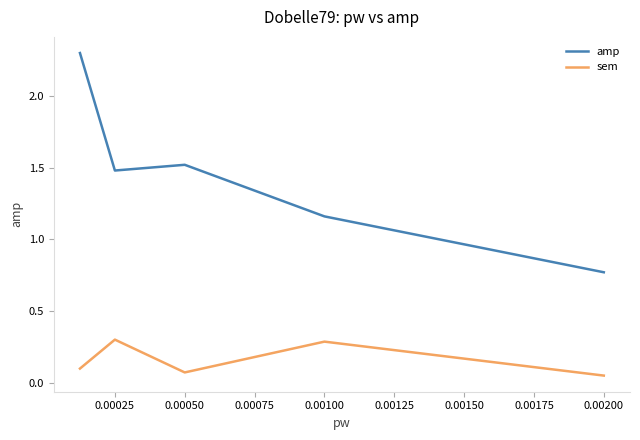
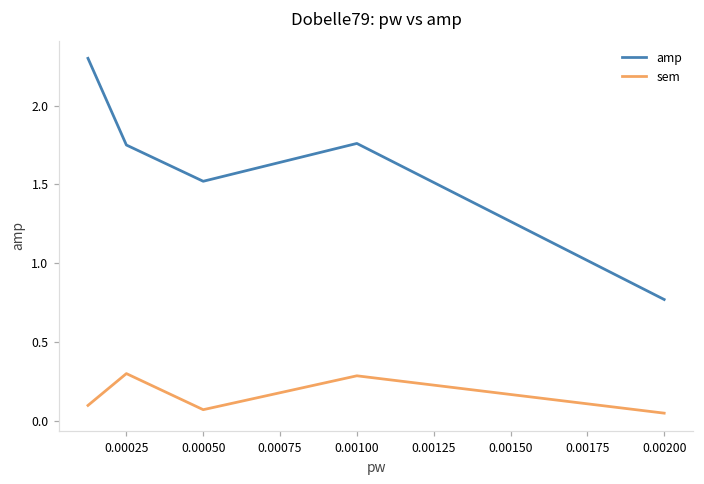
  {
    "amp": {
-     "0.00025": 1.48,
+     "0.00025": 1.75,
      "0.00050": 1.52,
-     "0.00100": 1.16,
+     "0.00100": 1.76,
      "0.00200": 0.77
    },
    "sem": {
      "0.00025": 0.30,
      "0.00050": 0.07,
      "0.00100": 0.29,
      "0.00200": 0.05
    }
  }
